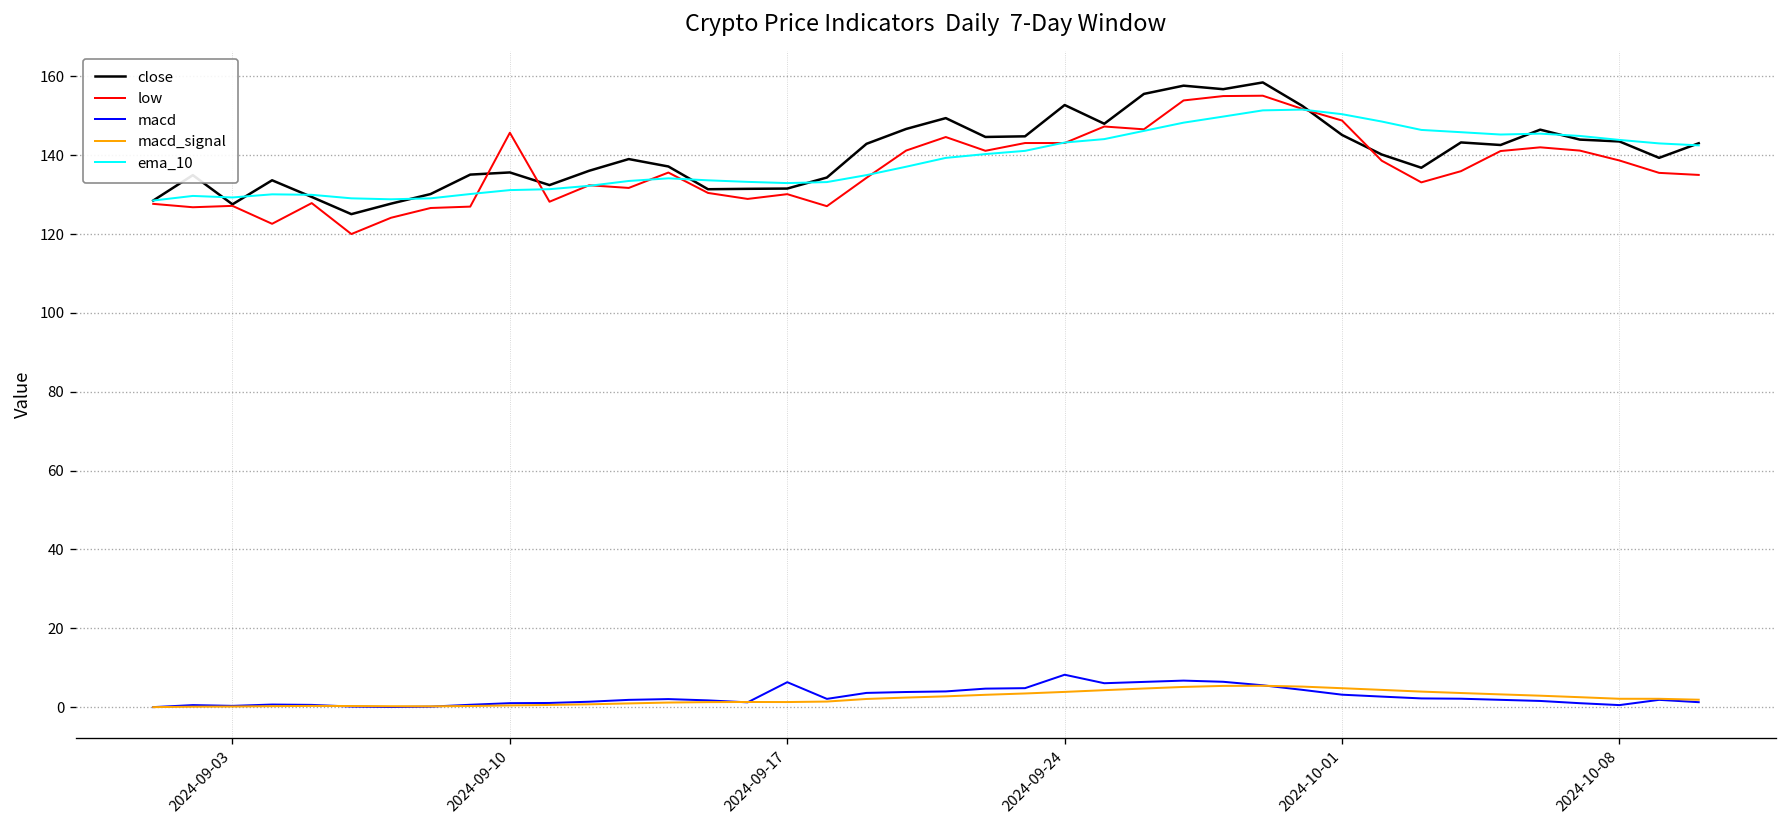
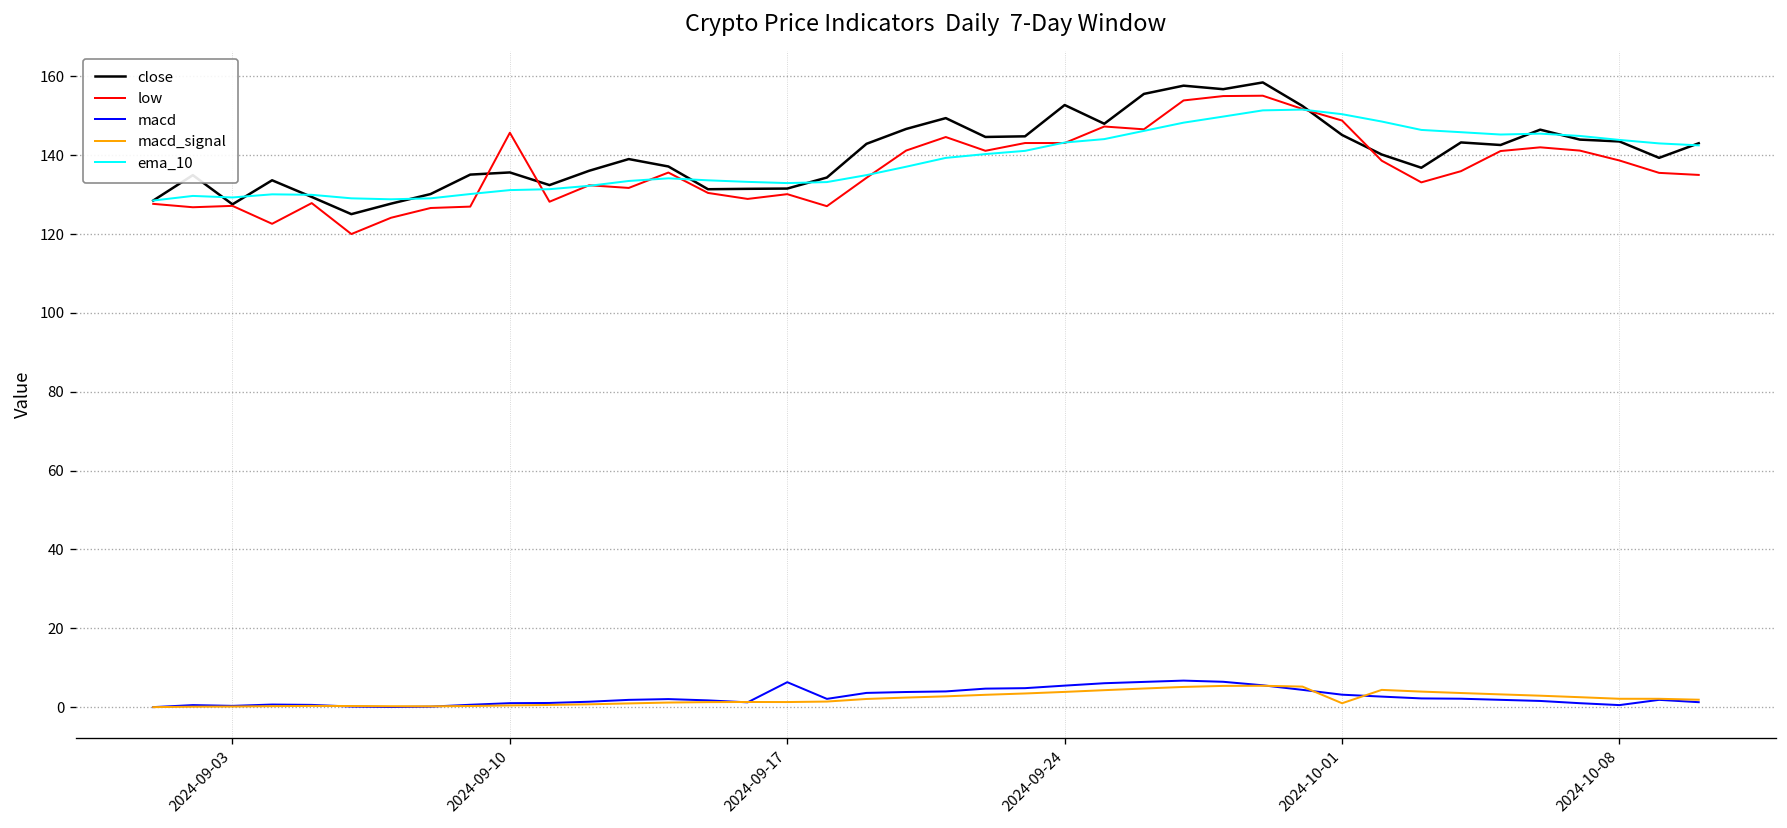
  {
    "close": {
      "2024-09-10": 136,
      "2024-09-17": 132,
      "2024-09-24": 153,
      "2024-10-01": 145
    },
    "low": {
      "2024-09-10": 146,
      "2024-09-17": 130,
      "2024-10-01": 149,
      "2024-10-08": 139
    },
    "macd": {
      "2024-09-17": 6,
-     "2024-09-24": 8,
+     "2024-09-24": 5,
      "2024-10-01": 3,
      "2024-10-08": 1
    },
    "macd_signal": {
      "2024-09-17": 1,
      "2024-09-24": 4,
-     "2024-10-01": 5,
+     "2024-10-01": 1,
      "2024-10-08": 2
    },
    "ema_10": {
      "2024-09-03": 129,
      "2024-09-10": 131,
      "2024-09-17": 133,
      "2024-10-01": 150
    }
  }
